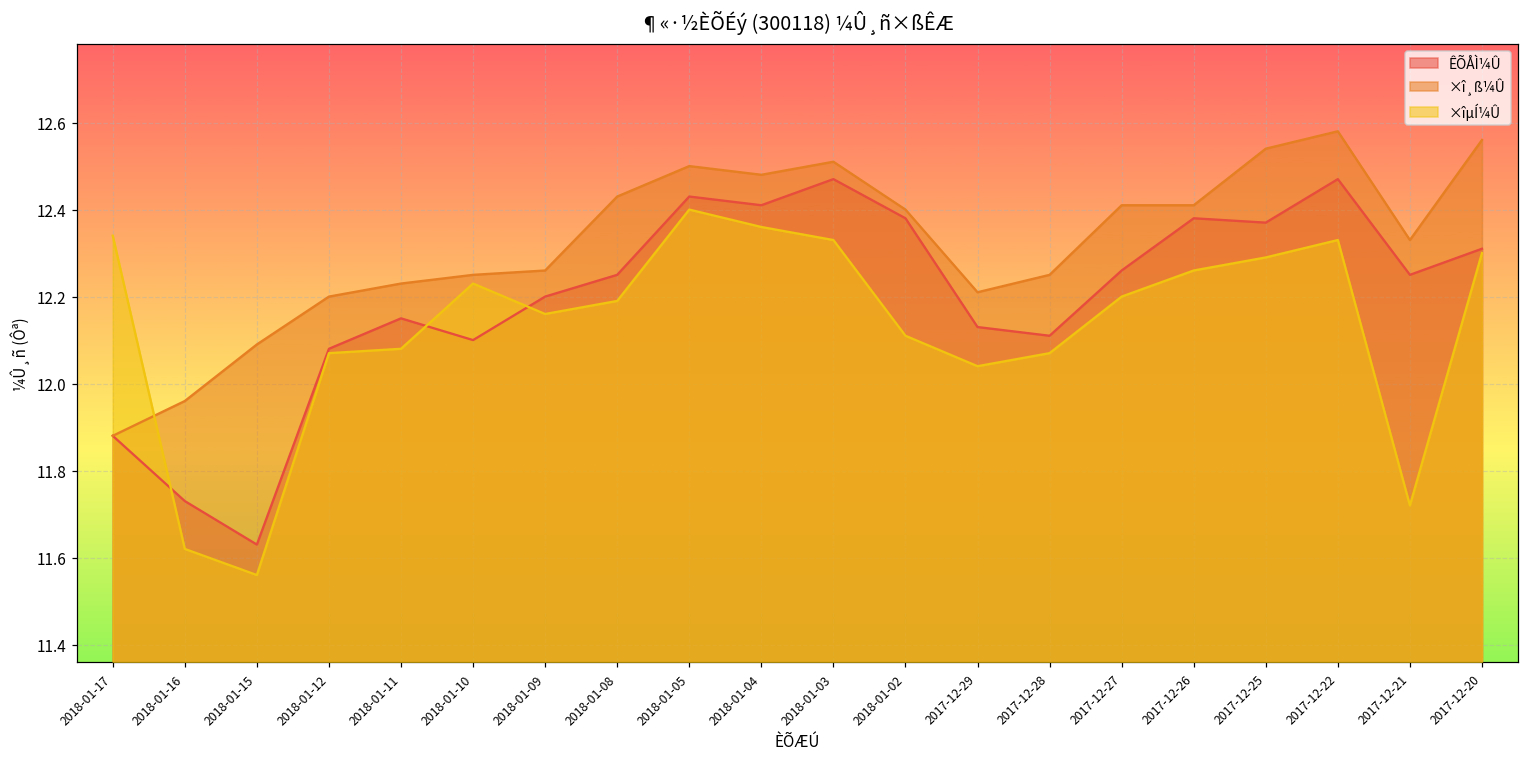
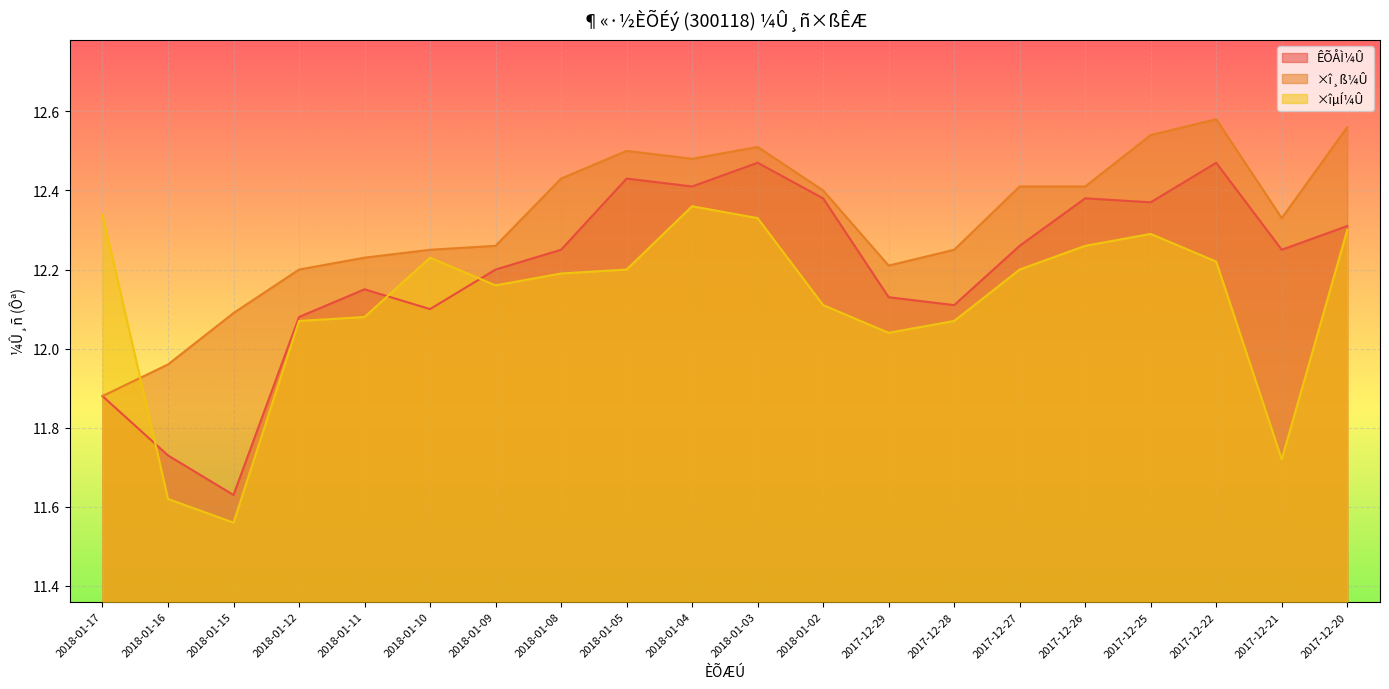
  {
    "×îµÍ¼Û": {
      "2018-01-17": 12.34,
      "2018-01-16": 11.62,
      "2018-01-15": 11.56,
      "2018-01-12": 12.07,
      "2018-01-11": 12.08,
      "2018-01-10": 12.23,
      "2018-01-09": 12.16,
      "2018-01-08": 12.19,
-     "2018-01-05": 12.4,
+     "2018-01-05": 12.2,
      "2018-01-04": 12.36,
      "2018-01-03": 12.33,
      "2018-01-02": 12.11,
      "2017-12-29": 12.04,
      "2017-12-28": 12.07,
      "2017-12-27": 12.20,
      "2017-12-26": 12.26,
      "2017-12-25": 12.29,
-     "2017-12-22": 12.33,
+     "2017-12-22": 12.22,
      "2017-12-21": 11.72,
      "2017-12-20": 12.30
    }
  }
